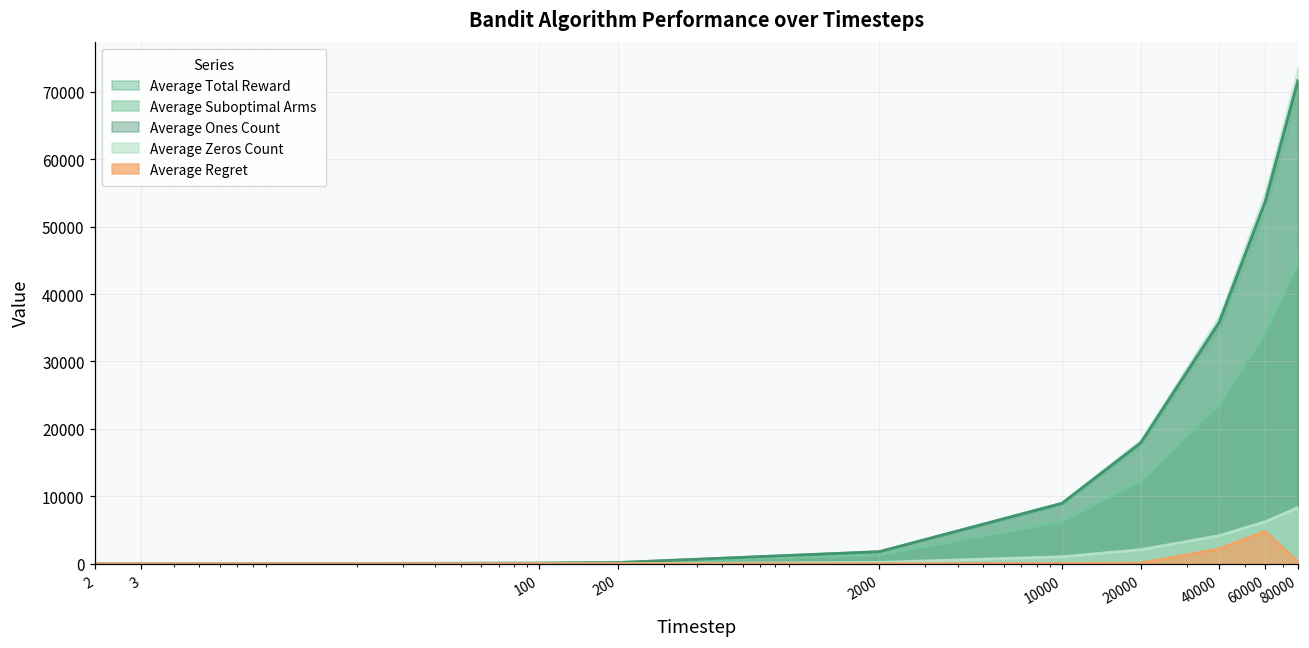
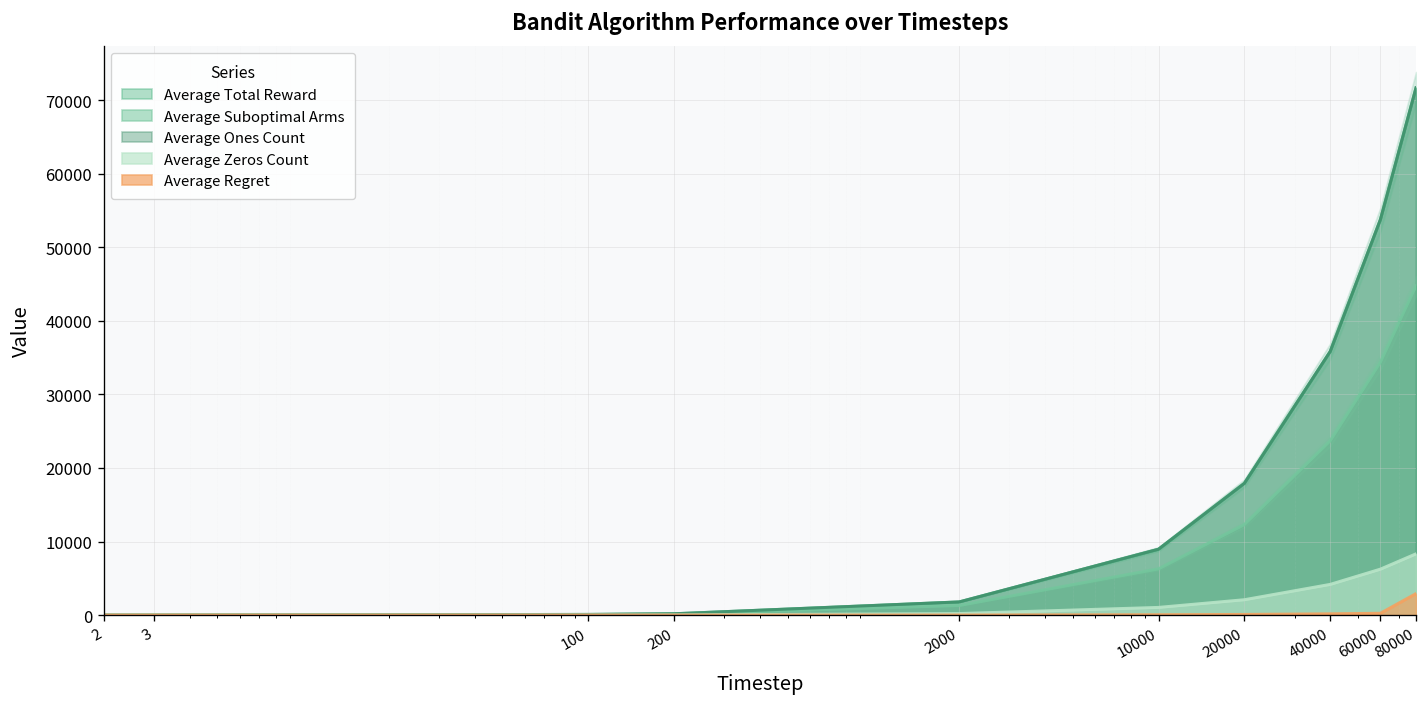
  {
    "Average Regret": {
      "10000": 0,
      "20000": 0,
-     "40000": 2000,
-     "60000": 5000,
-     "80000": 0
+     "40000": 0,
+     "60000": 0,
+     "80000": 3000
    }
  }
